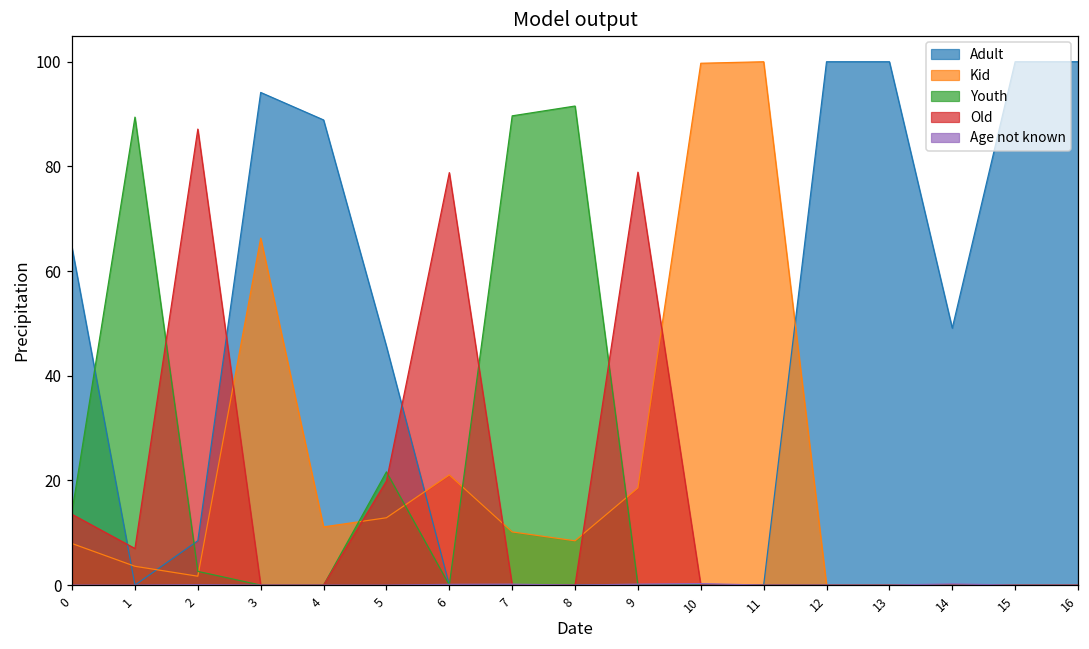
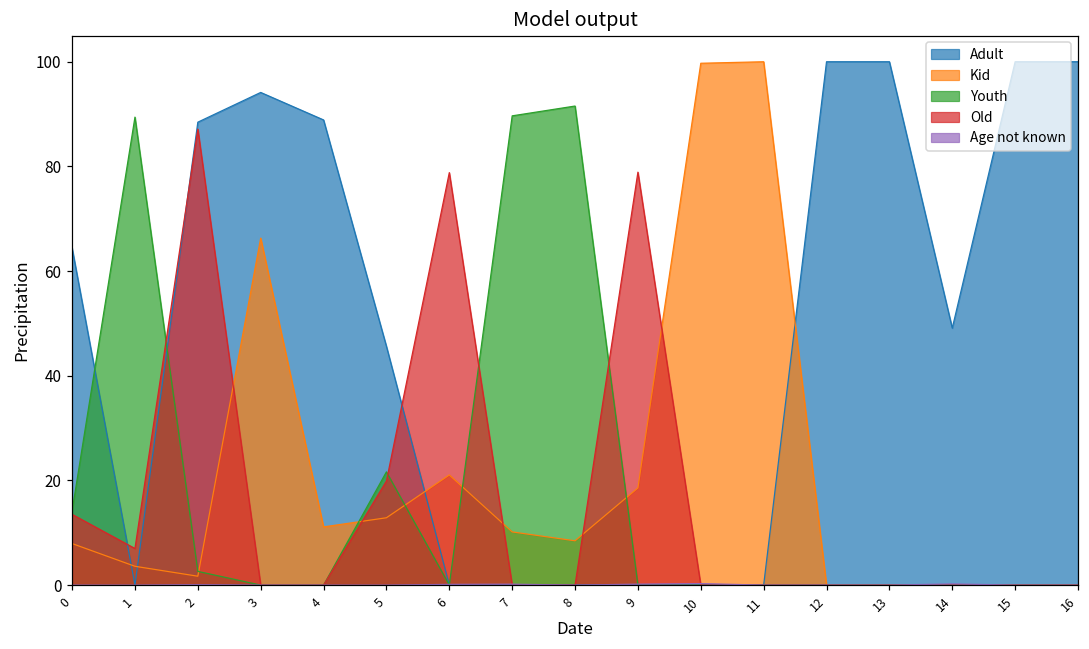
  {
    "Adult": {
      "0": 64,
-     "2": 8,
+     "2": 88,
      "3": 94,
      "4": 89,
      "5": 46,
      "12": 100,
      "13": 100,
      "14": 49,
      "16": 100
    },
    "Kid": {
      "0": 8,
      "1": 4,
      "2": 2,
      "3": 66,
      "4": 11,
      "5": 13,
      "6": 21,
      "7": 10,
      "8": 8,
      "9": 19,
      "10": 100,
      "11": 100
    },
    "Youth": {
      "0": 14,
      "1": 89,
      "2": 3,
      "5": 22,
      "7": 90,
      "8": 92
    },
    "Old": {
      "0": 14,
      "1": 7,
      "2": 87,
      "5": 20,
      "6": 79,
      "9": 79
    },
    "Age not known": {
      "0": 0,
      "2": 0,
      "5": 0
    }
  }
